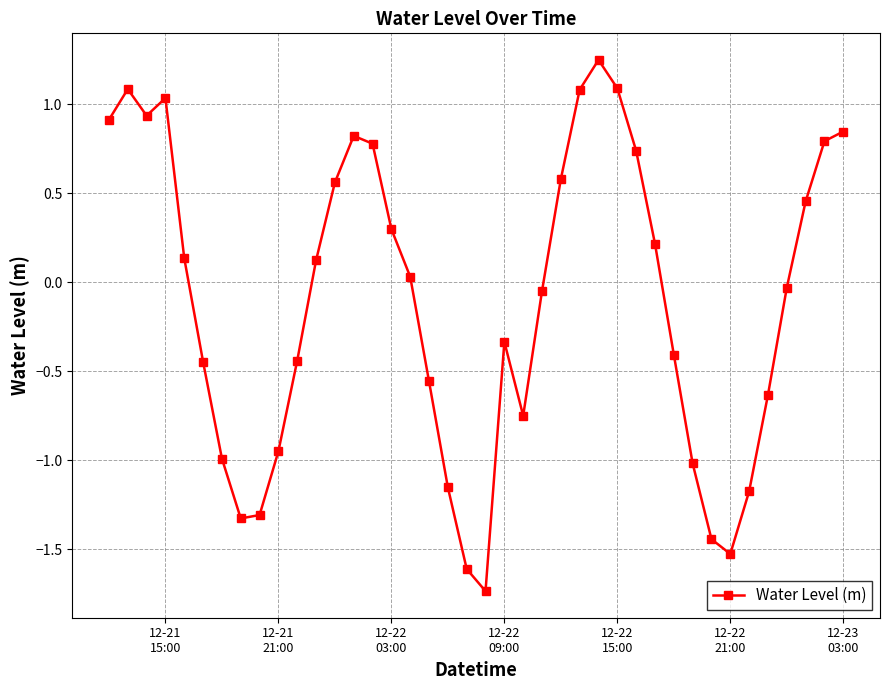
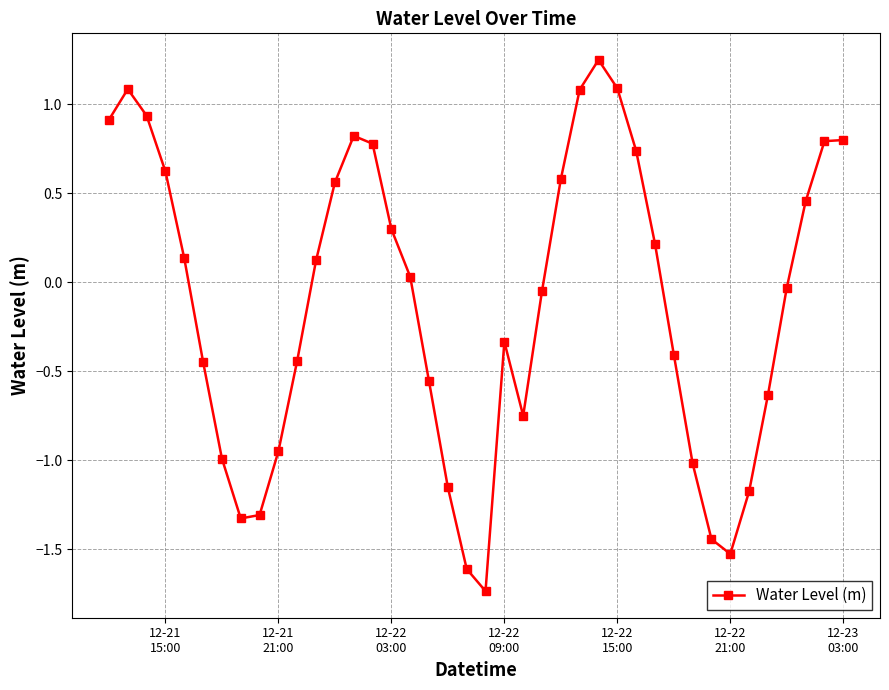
  {
-   "12-21 15:00": 1.03,
+   "12-21 15:00": 0.62,
    "12-21 21:00": -0.95,
    "12-22 03:00": 0.30,
    "12-22 09:00": -0.33,
    "12-22 15:00": 1.09,
    "12-22 21:00": -1.53,
-   "12-23 03:00": 0.85
+   "12-23 03:00": 0.80
  }
